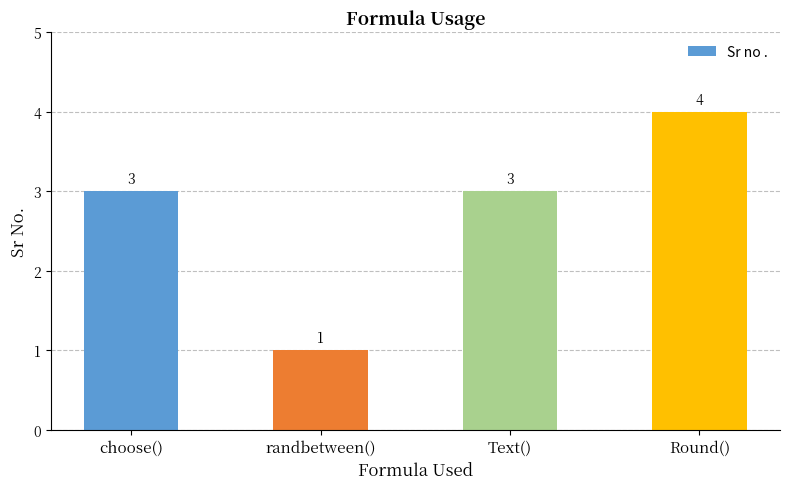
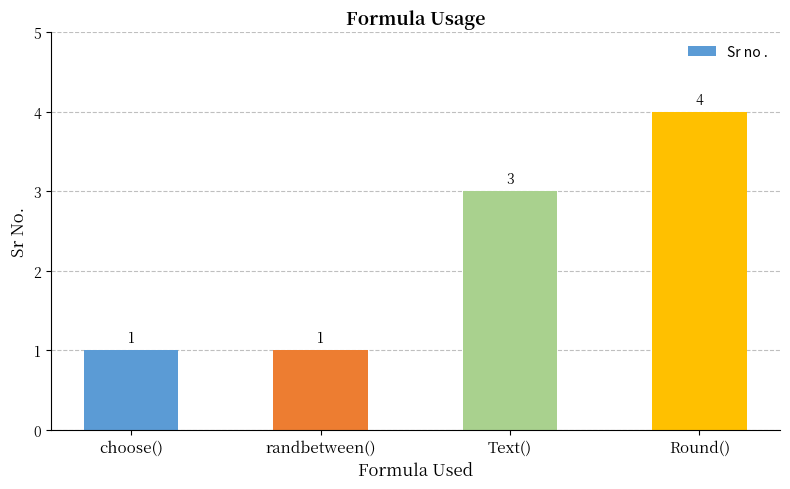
  {
-   "choose()": 3,
+   "choose()": 1,
    "randbetween()": 1,
    "Text()": 3,
    "Round()": 4
  }
